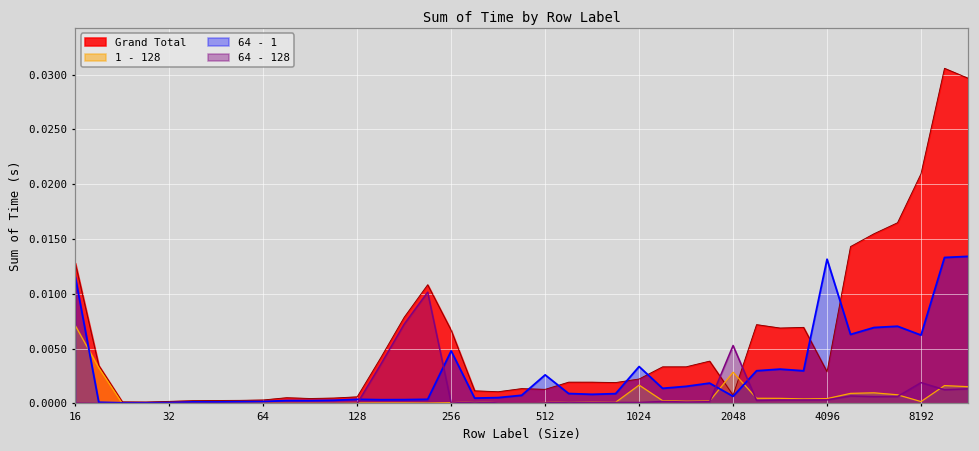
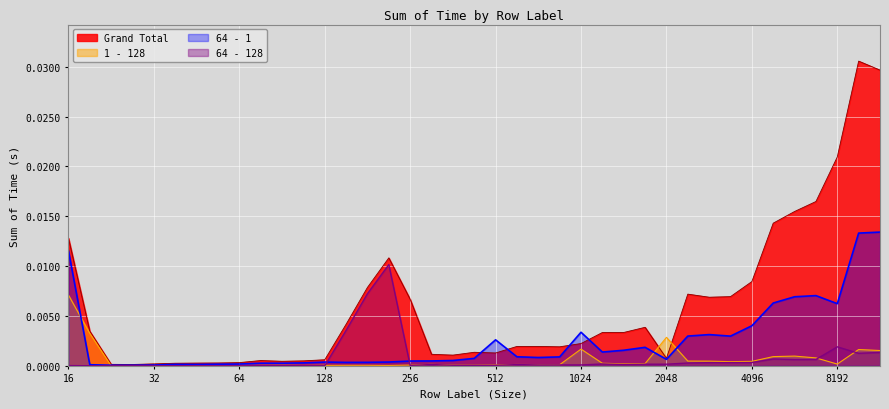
  {
    "Grand Total": {
      "16": 0.013,
      "256": 0.007,
      "512": 0.001,
      "1024": 0.002,
-     "4096": 0.003,
+     "4096": 0.008,
      "8192": 0.021
    },
    "1 - 128": {
      "16": 0.007,
      "1024": 0.002,
      "2048": 0.003,
      "8192": 0.000
    },
    "64 - 1": {
      "16": 0.012,
-     "256": 0.005,
+     "256": 0.000,
      "512": 0.003,
      "1024": 0.003,
-     "4096": 0.013,
+     "4096": 0.004,
      "8192": 0.006
    },
    "64 - 128": {
      "16": 0.000,
      "1024": 0.000,
-     "2048": 0.005,
+     "2048": 0.000,
      "8192": 0.002
    }
  }
